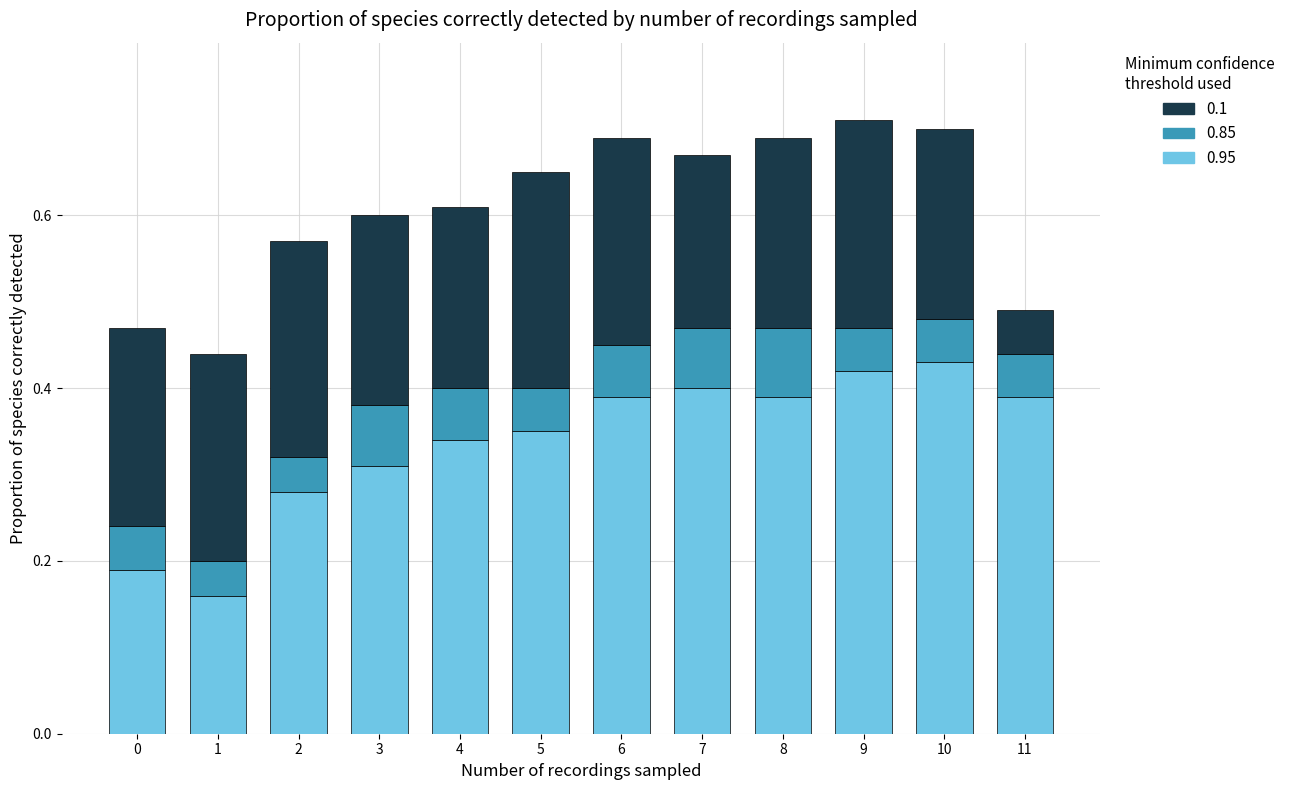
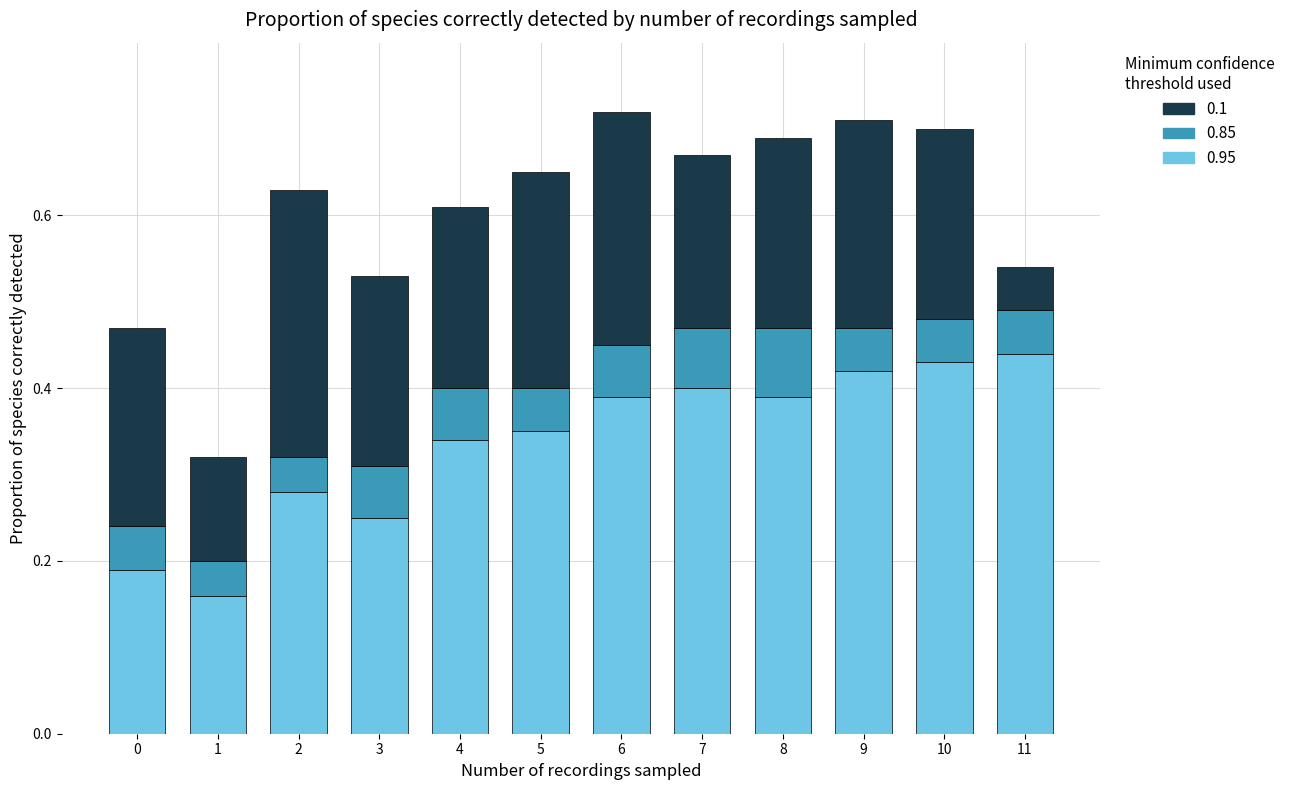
  {
    "0.95": {
      "0": 0.19,
      "1": 0.16,
      "2": 0.28,
-     "3": 0.31,
+     "3": 0.25,
      "4": 0.34,
      "5": 0.35,
      "6": 0.39,
      "7": 0.40,
      "8": 0.39,
      "9": 0.42,
      "10": 0.43,
-     "11": 0.39
+     "11": 0.44
    },
    "0.85": {
      "0": 0.05,
      "1": 0.04,
      "2": 0.04,
-     "3": 0.07,
+     "3": 0.06,
      "4": 0.06,
      "5": 0.05,
      "6": 0.06,
      "7": 0.07,
      "8": 0.08,
      "9": 0.05,
      "10": 0.05,
      "11": 0.05
    },
    "0.1": {
      "0": 0.23,
-     "1": 0.24,
-     "2": 0.25,
+     "1": 0.12,
+     "2": 0.31,
      "3": 0.22,
      "4": 0.21,
      "5": 0.25,
-     "6": 0.24,
+     "6": 0.27,
      "7": 0.20,
      "8": 0.22,
      "9": 0.24,
      "10": 0.22,
      "11": 0.05
    }
  }
